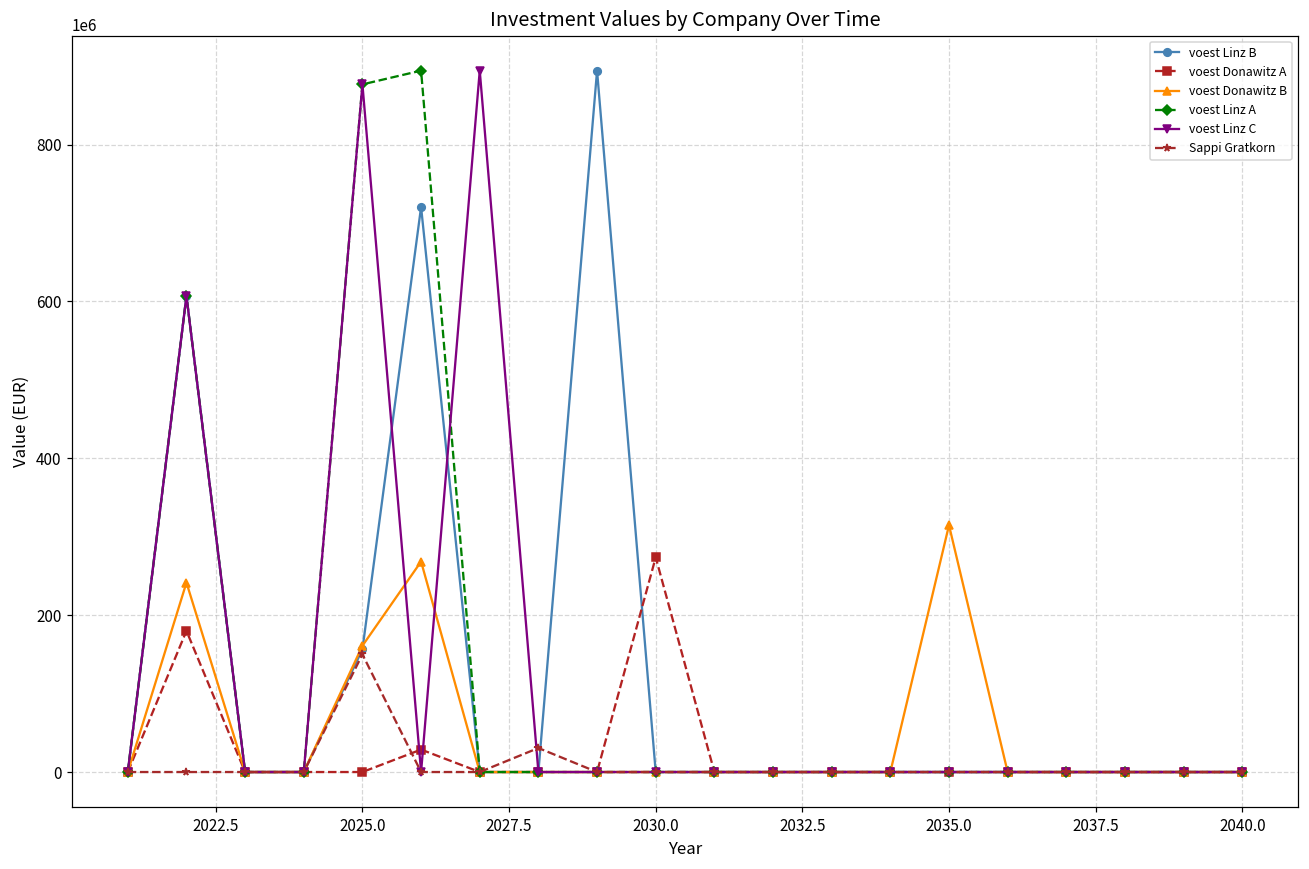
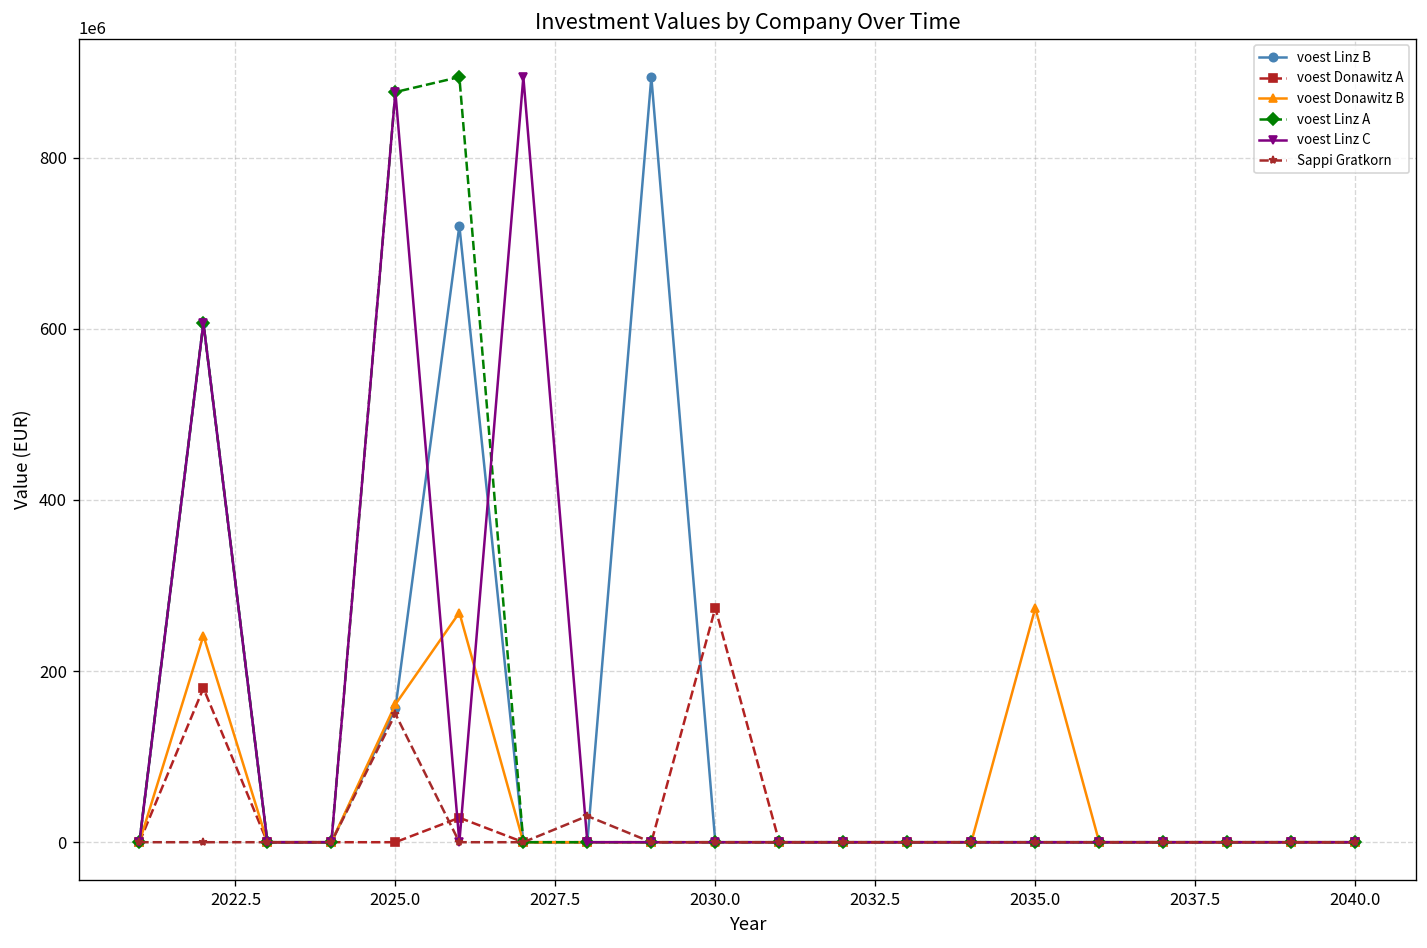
  {
    "voest Linz B": {
      "2025.0": 160000000
    },
    "voest Donawitz B": {
      "2025.0": 160000000,
-     "2035.0": 310000000
+     "2035.0": 270000000
    }
  }
